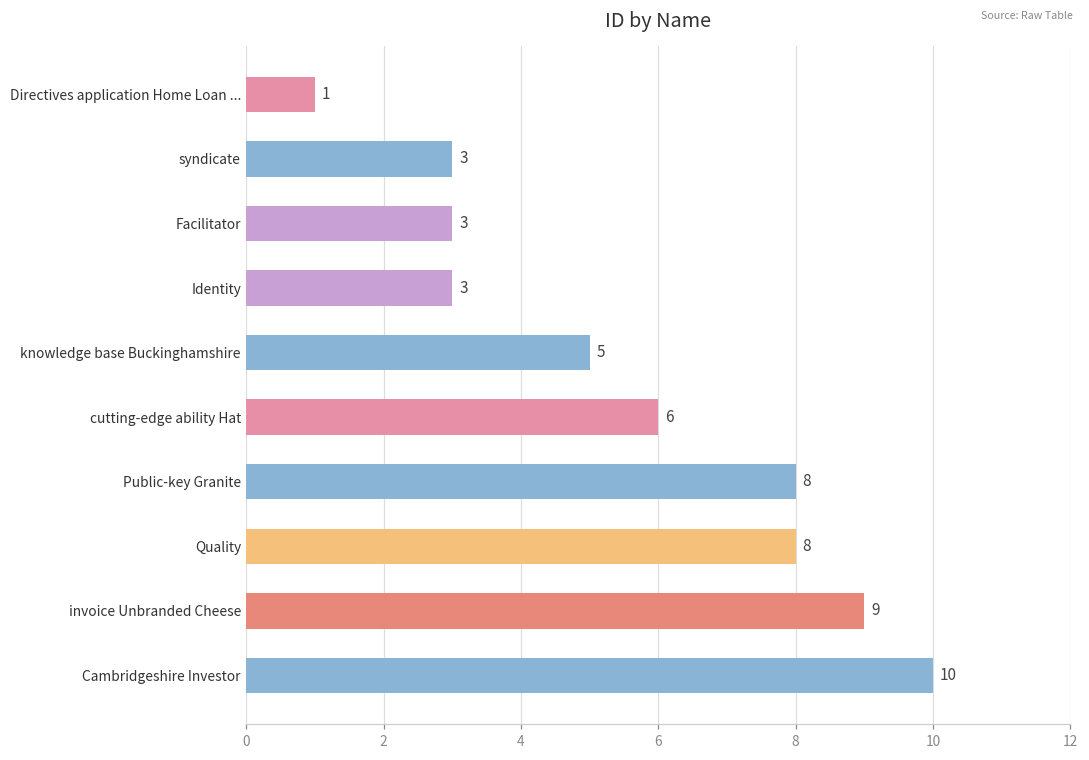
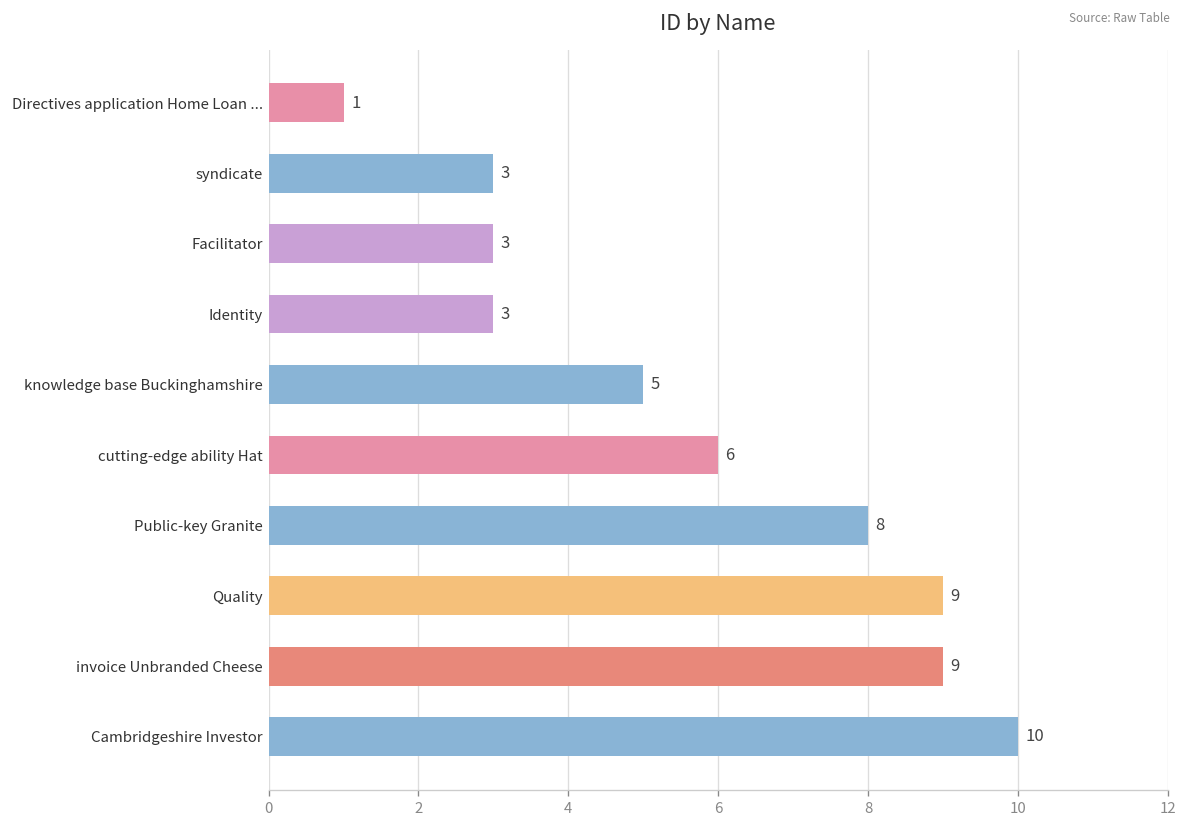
  {
    "Directives application Home Loan ...": 1,
    "syndicate": 3,
    "Facilitator": 3,
    "Identity": 3,
    "knowledge base Buckinghamshire": 5,
    "cutting-edge ability Hat": 6,
    "Public-key Granite": 8,
-   "Quality": 8,
+   "Quality": 9,
    "invoice Unbranded Cheese": 9,
    "Cambridgeshire Investor": 10
  }
